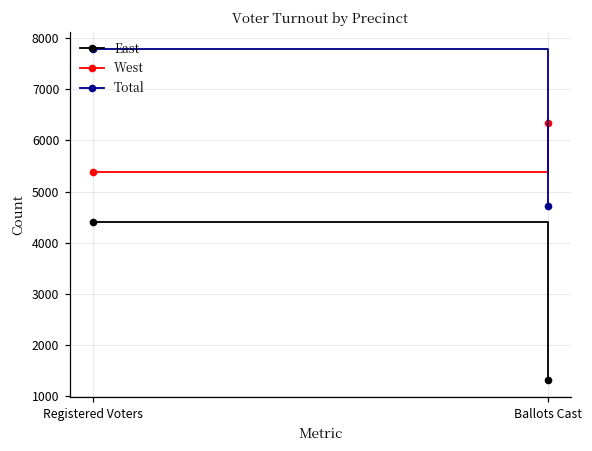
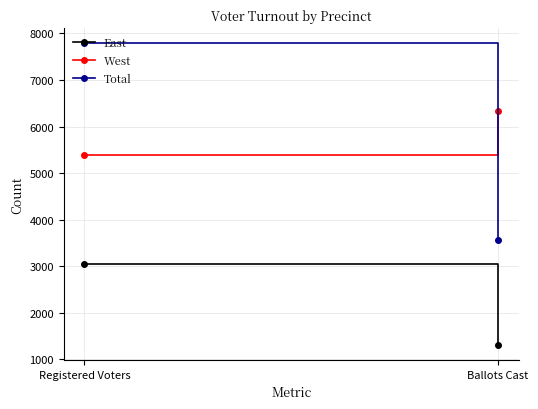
  {
    "East": {
-     "Registered Voters": 4400,
+     "Registered Voters": 3100,
      "Ballots Cast": 1300
    },
    "West": {
      "Registered Voters": 5400,
      "Ballots Cast": 6300
    },
    "Total": {
      "Registered Voters": 7800,
-     "Ballots Cast": 4700
+     "Ballots Cast": 3600
    }
  }
